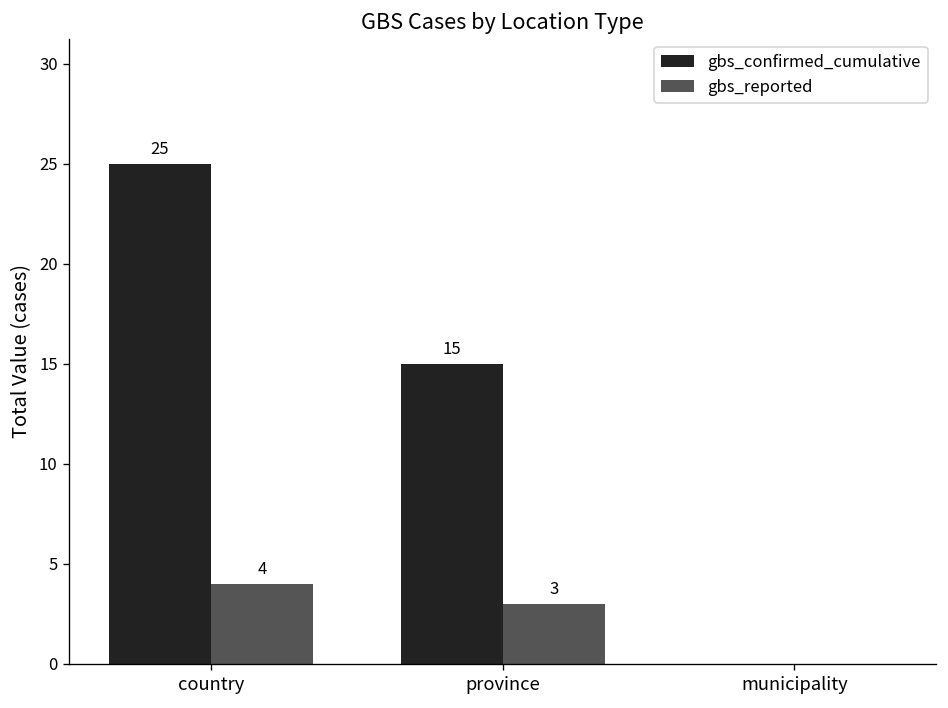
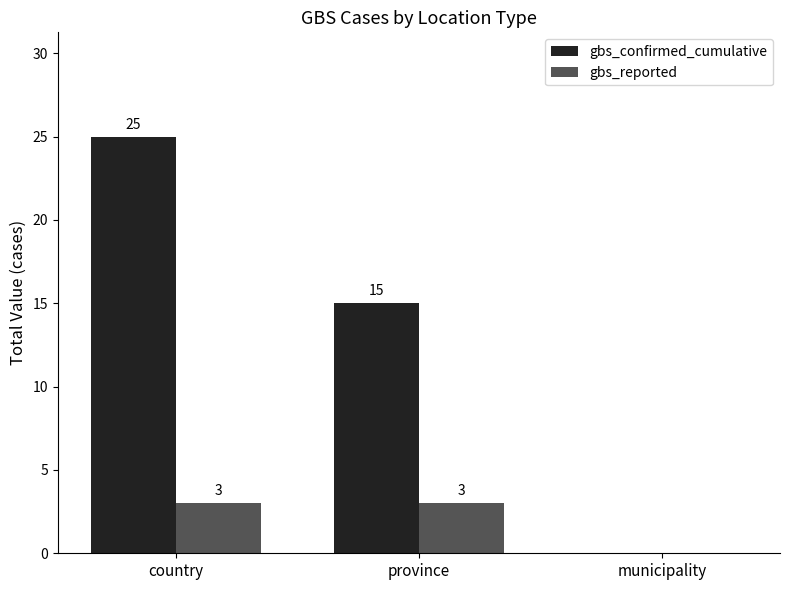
  {
    "gbs_confirmed_cumulative": {
      "country": 25,
      "province": 15
    },
    "gbs_reported": {
-     "country": 4,
+     "country": 3,
      "province": 3
    }
  }
